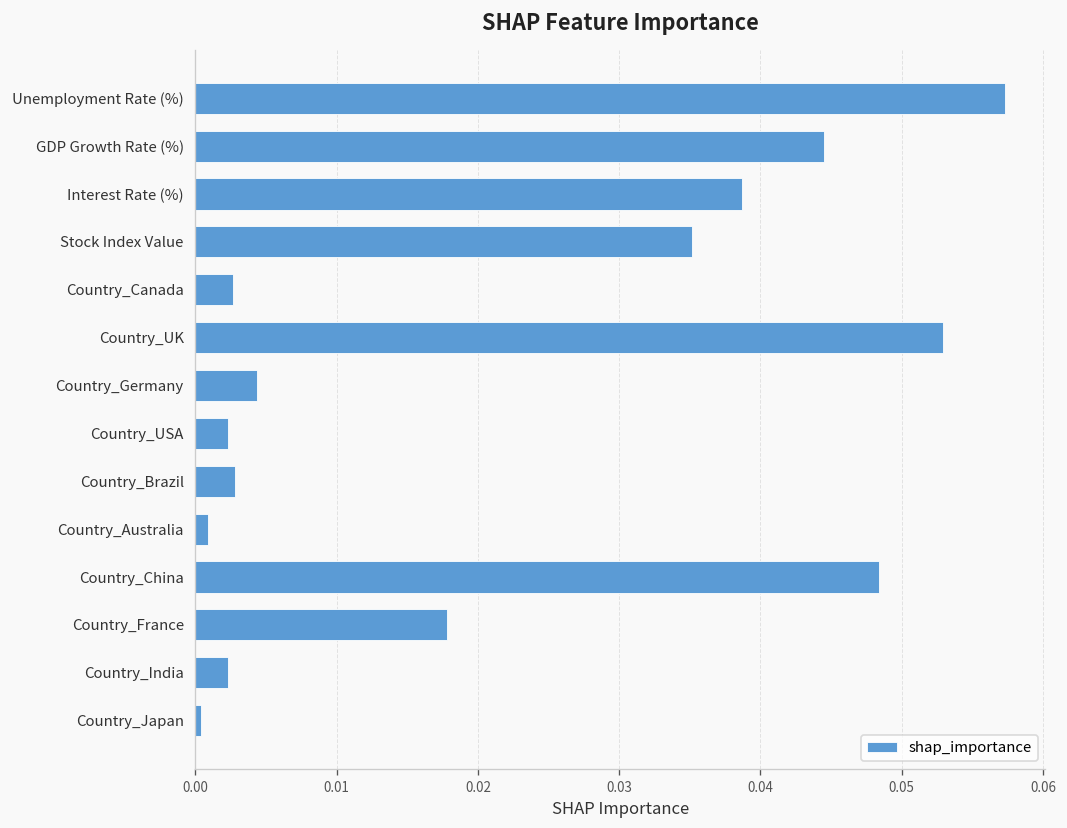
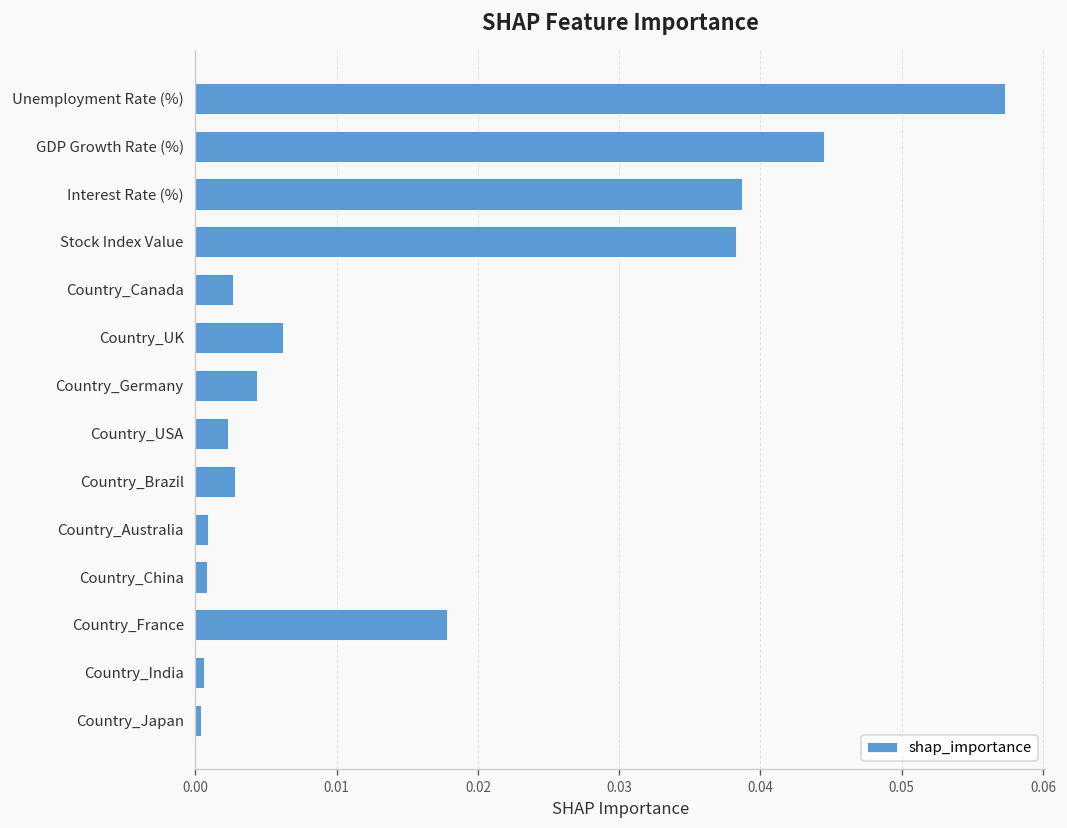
  {
    "Unemployment Rate (%)": 0.0573,
    "GDP Growth Rate (%)": 0.0445,
    "Interest Rate (%)": 0.0387,
-   "Stock Index Value": 0.0352,
+   "Stock Index Value": 0.0383,
    "Country_Canada": 0.0027,
-   "Country_UK": 0.0529,
+   "Country_UK": 0.0062,
    "Country_Germany": 0.0044,
    "Country_USA": 0.0023,
    "Country_Brazil": 0.0028,
    "Country_Australia": 0.0009,
-   "Country_China": 0.0484,
+   "Country_China": 0.0008,
    "Country_France": 0.0178,
-   "Country_India": 0.0023,
+   "Country_India": 0.0006,
    "Country_Japan": 0.0004
  }
